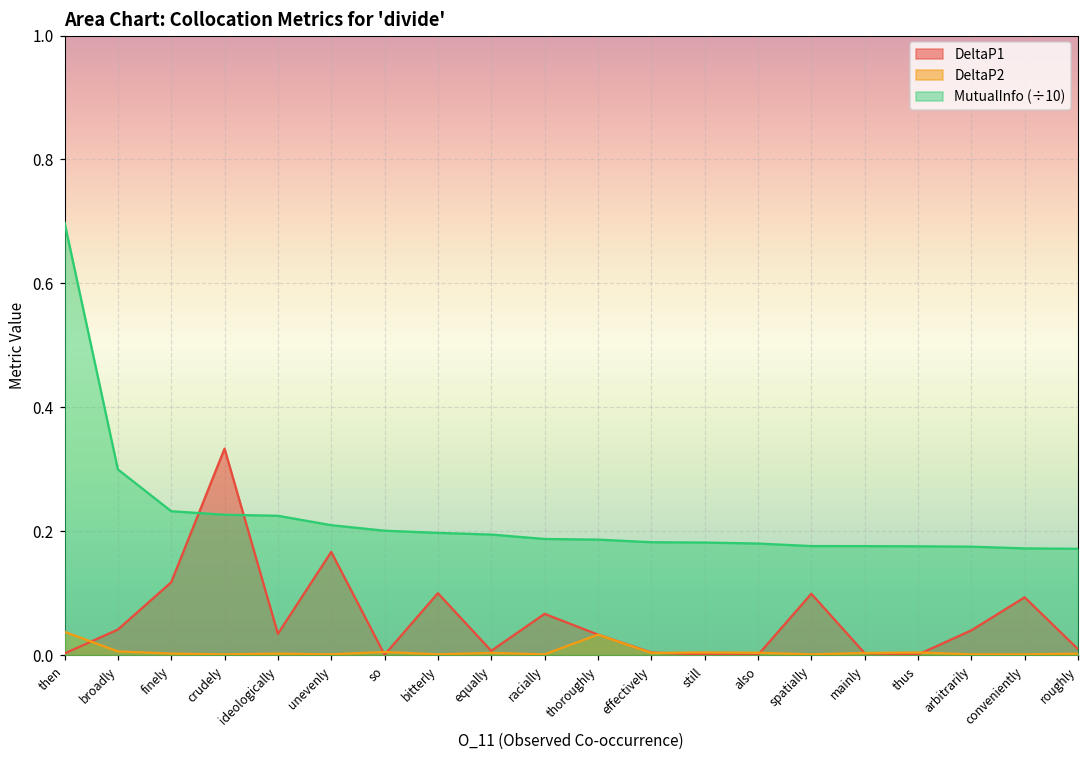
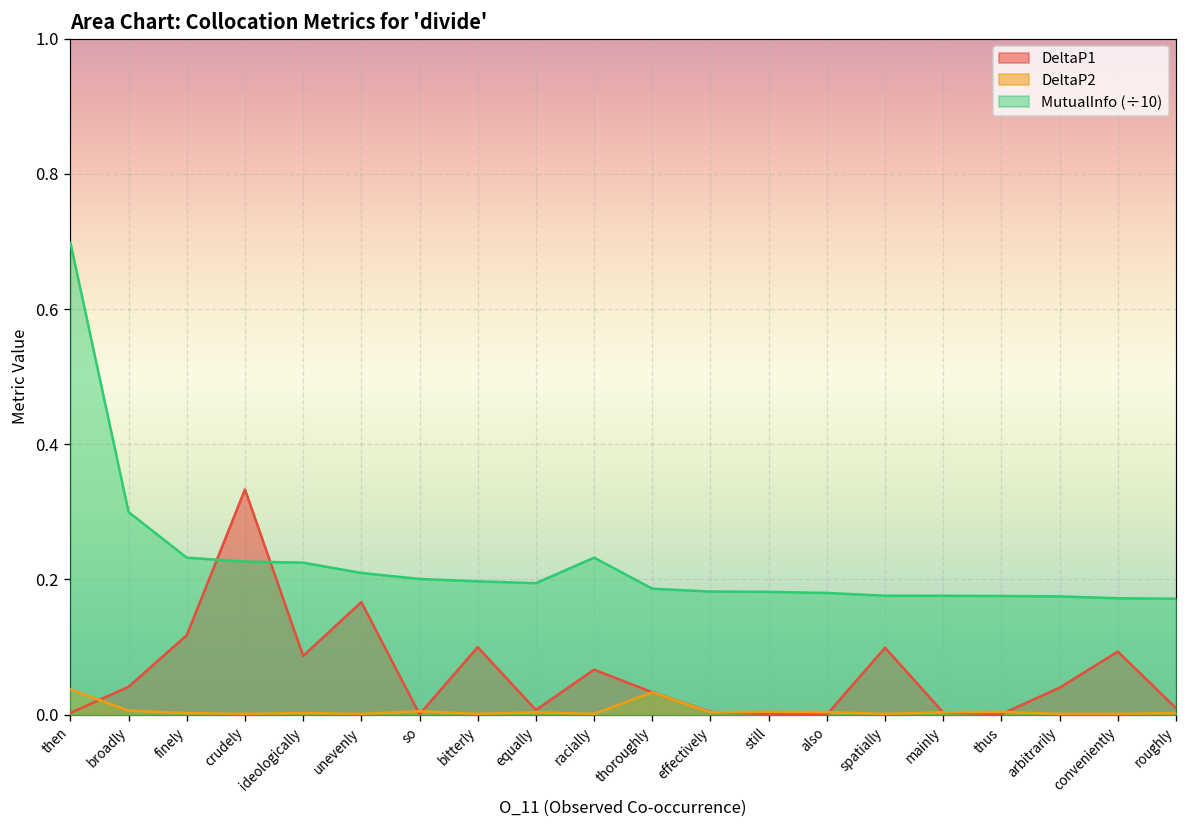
  {
    "DeltaP1": {
      "then": 0.00,
      "broadly": 0.04,
      "finely": 0.12,
      "crudely": 0.33,
-     "ideologically": 0.03,
+     "ideologically": 0.09,
      "unevenly": 0.17,
      "bitterly": 0.10,
      "racially": 0.07,
      "spatially": 0.10,
      "arbitrarily": 0.04,
      "conveniently": 0.09,
      "roughly": 0.01
    },
    "DeltaP2": {
      "then": 0.04,
      "broadly": 0.01,
      "finely": 0.00,
      "crudely": 0.00,
      "ideologically": 0.00,
      "unevenly": 0.00,
      "bitterly": 0.00,
      "racially": 0.00,
      "spatially": 0.00,
      "arbitrarily": 0.00,
      "conveniently": 0.00,
      "roughly": 0.00
    },
    "MutualInfo (÷10)": {
      "then": 0.70,
      "broadly": 0.30,
      "finely": 0.23,
      "crudely": 0.23,
      "ideologically": 0.22,
      "unevenly": 0.21,
      "so": 0.20,
      "bitterly": 0.20,
      "equally": 0.19,
-     "racially": 0.19,
+     "racially": 0.23,
      "thoroughly": 0.19,
      "effectively": 0.18,
      "still": 0.18,
      "also": 0.18,
      "spatially": 0.18,
      "mainly": 0.18,
      "thus": 0.18,
      "arbitrarily": 0.17,
      "conveniently": 0.17,
      "roughly": 0.17
    }
  }
